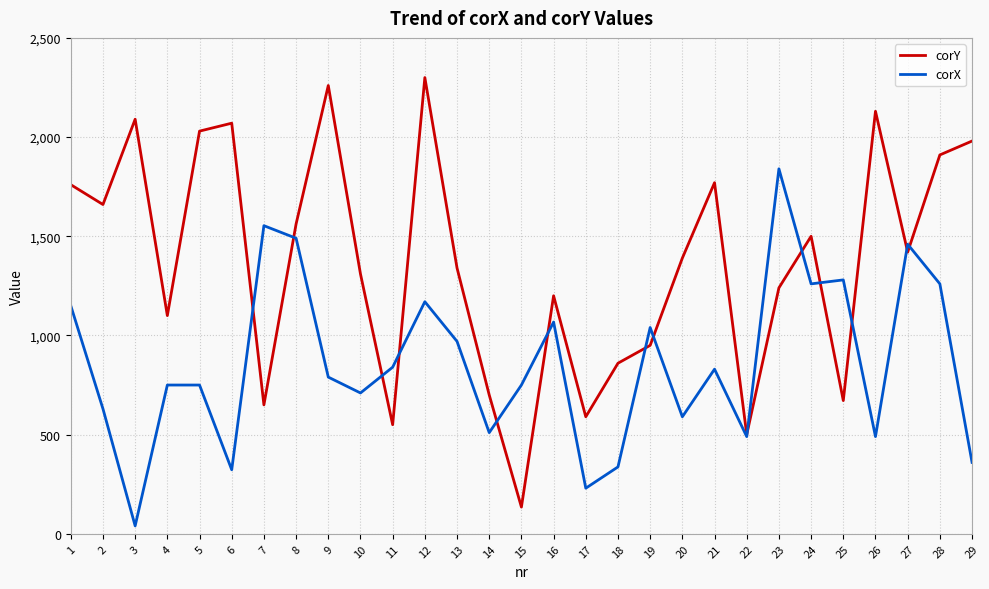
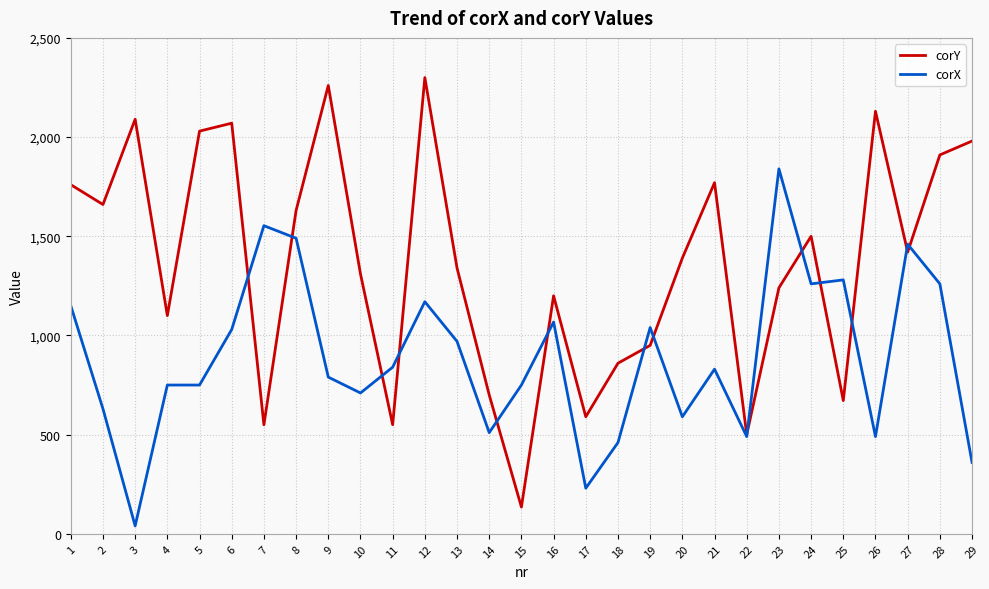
  {
    "corY": {
      "1": "1,760",
      "2": "1,660",
      "3": "2,090",
      "4": "1,100",
      "5": "2,030",
      "6": "2,070",
-     "7": "650",
-     "8": "1,560",
+     "7": "550",
+     "8": "1,630",
      "9": "2,260",
      "10": "1,310",
      "11": "550",
      "12": "2,300",
      "13": "1,340",
      "14": "700",
      "15": "130",
      "16": "1,200",
      "17": "590",
      "18": "860",
      "19": "950",
      "20": "1,390",
      "21": "1,770",
      "23": "1,240",
      "24": "1,500",
      "25": "670",
      "26": "2,130",
      "27": "1,420",
      "28": "1,910",
      "29": "1,980"
    },
    "corX": {
      "1": "1,150",
      "2": "630",
      "3": "40",
      "4": "750",
      "5": "750",
-     "6": "320",
+     "6": "1,030",
      "7": "1,550",
      "8": "1,490",
      "9": "790",
      "10": "710",
      "11": "840",
      "12": "1,170",
      "13": "970",
      "14": "510",
      "15": "750",
      "16": "1,070",
      "17": "230",
-     "18": "340",
+     "18": "460",
      "19": "1,040",
      "20": "590",
      "21": "830",
      "23": "1,840",
      "24": "1,260",
      "25": "1,280",
      "26": "490",
      "27": "1,460",
      "28": "1,260",
      "29": "360"
    }
  }
